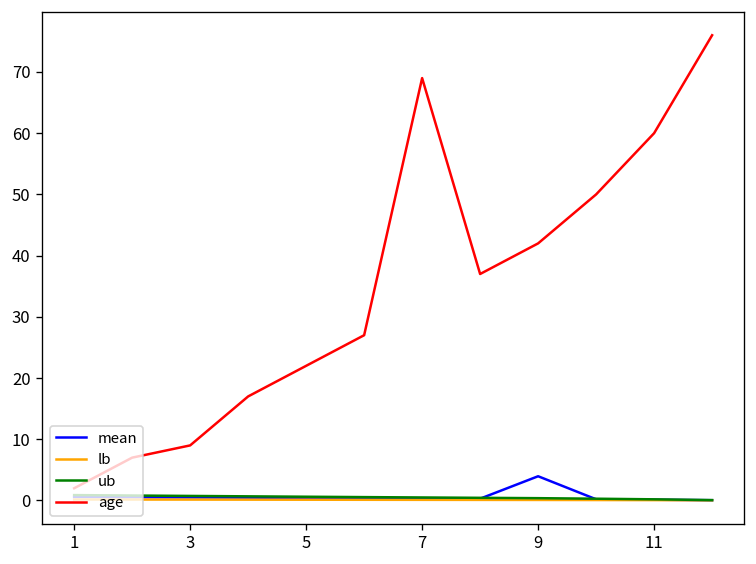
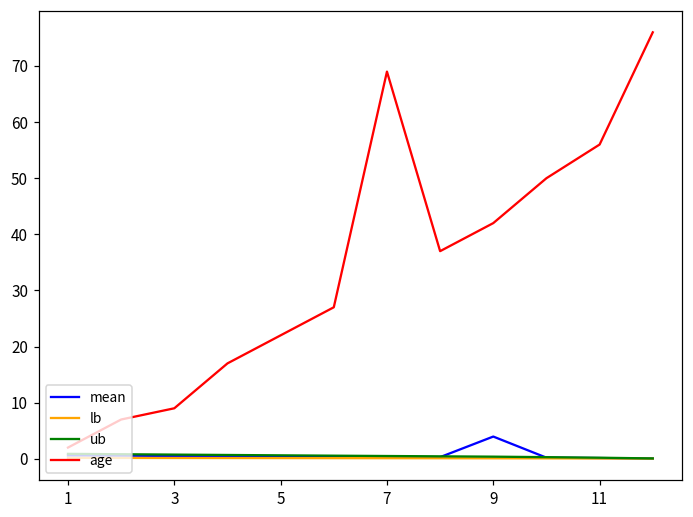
  {
    "mean": {
      "9": 4
    },
    "age": {
      "3": 9,
      "5": 22,
      "7": 69,
      "9": 42,
-     "11": 60
+     "11": 56
    }
  }
